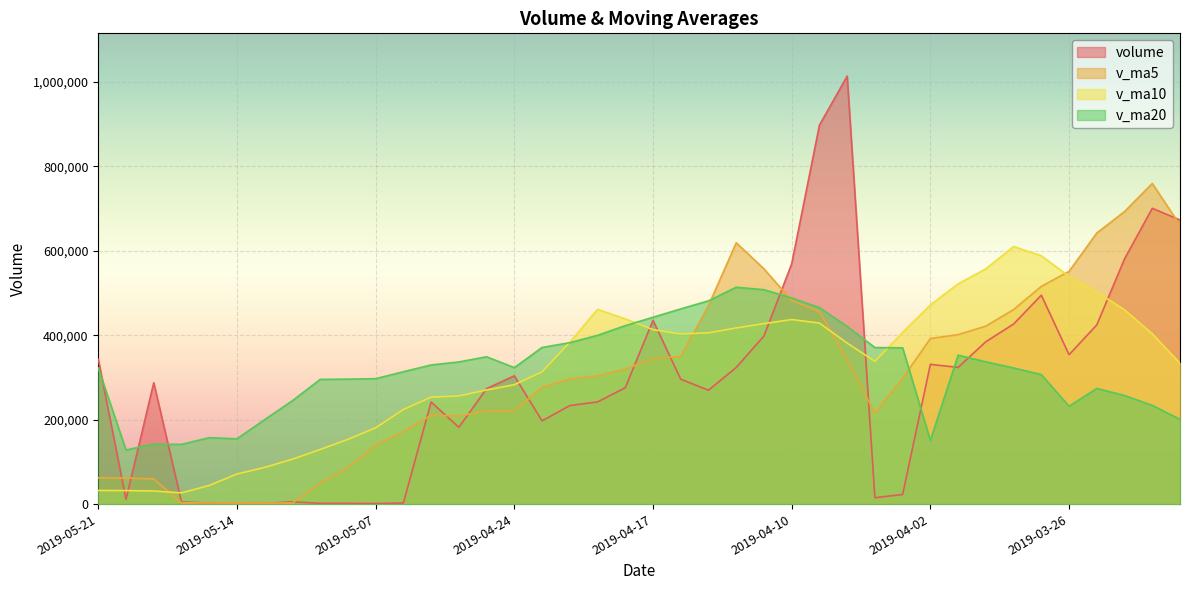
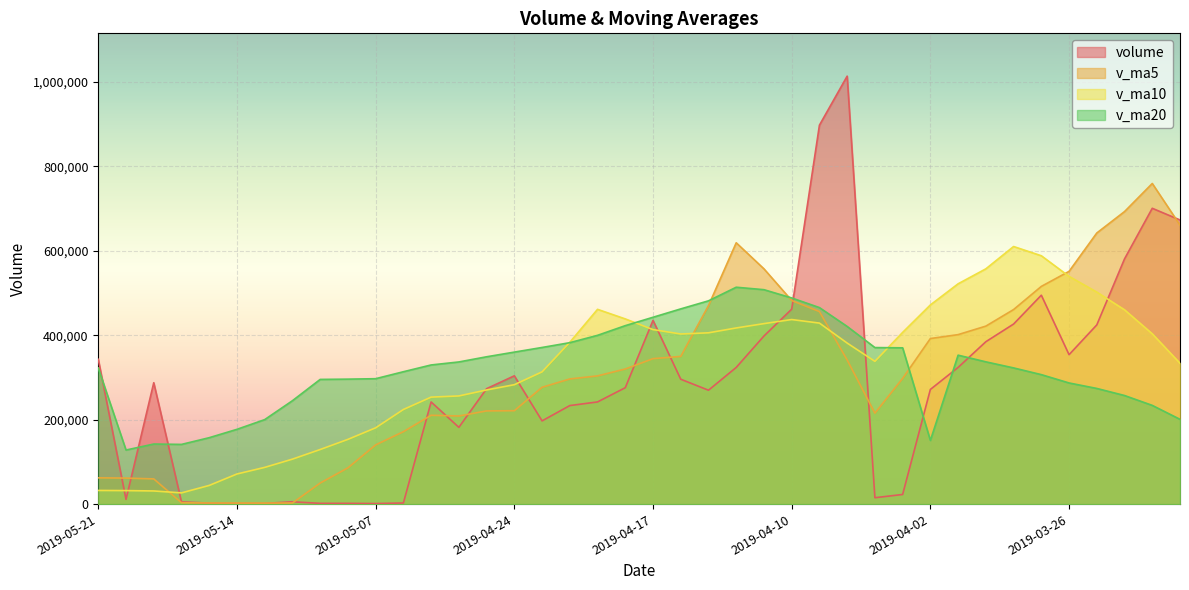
  {
    "volume": {
      "2019-05-21": "340,000",
      "2019-05-07": "0",
      "2019-04-24": "300,000",
      "2019-04-17": "440,000",
-     "2019-04-10": "570,000",
-     "2019-04-02": "330,000",
+     "2019-04-10": "460,000",
+     "2019-04-02": "270,000",
      "2019-03-26": "350,000"
    },
    "v_ma20": {
      "2019-05-21": "320,000",
-     "2019-05-14": "150,000",
+     "2019-05-14": "180,000",
      "2019-05-07": "300,000",
-     "2019-04-24": "320,000",
+     "2019-04-24": "360,000",
      "2019-04-17": "440,000",
      "2019-04-02": "150,000",
-     "2019-03-26": "230,000"
+     "2019-03-26": "290,000"
    }
  }
